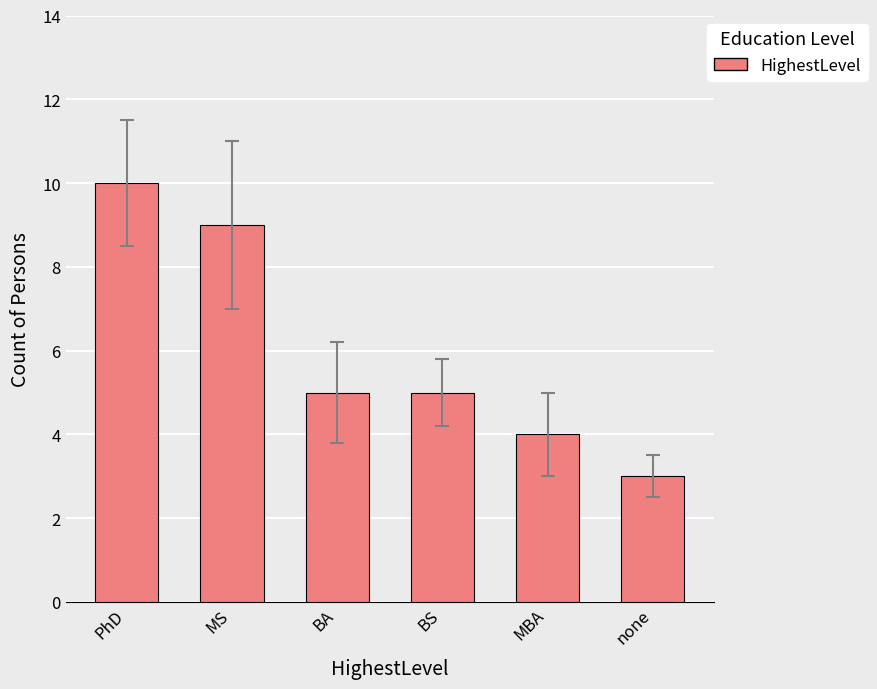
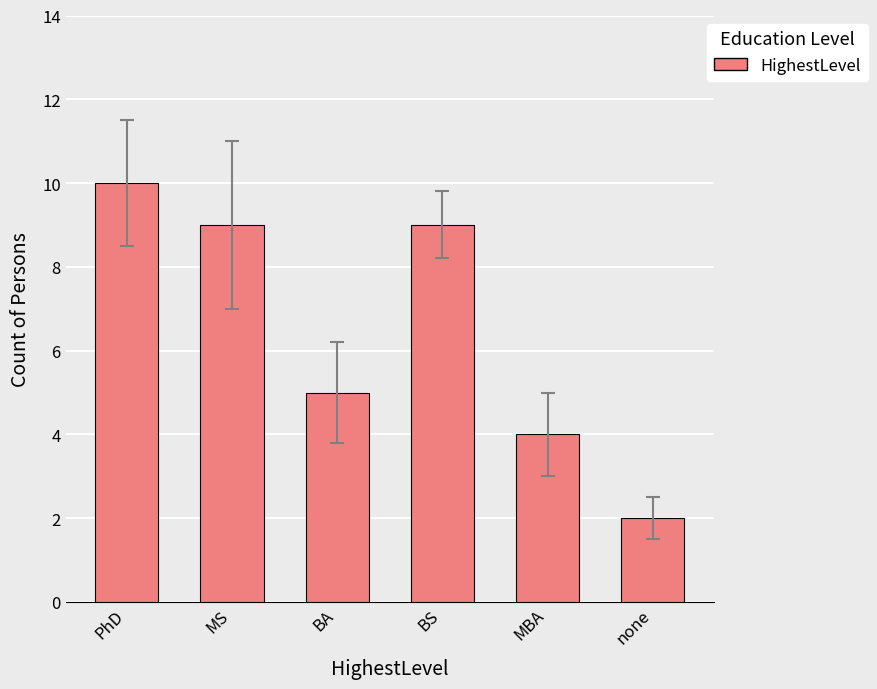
  {
    "HighestLevel": {
      "PhD": 10,
      "MS": 9,
      "BA": 5,
-     "BS": 5,
+     "BS": 9,
      "MBA": 4,
-     "none": 3
+     "none": 2
    }
  }
